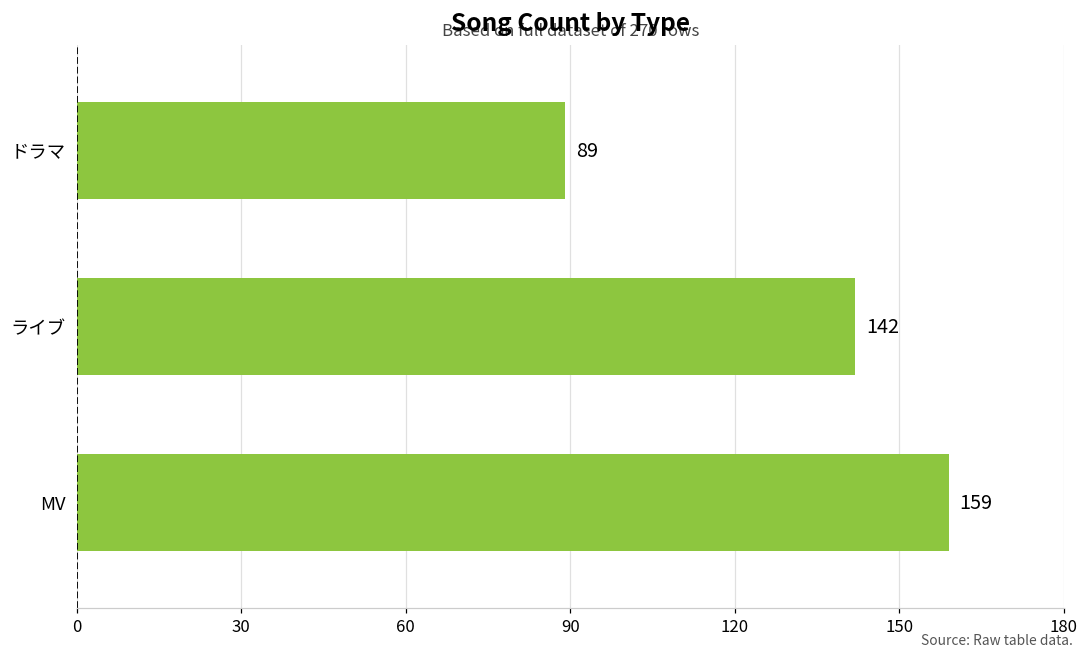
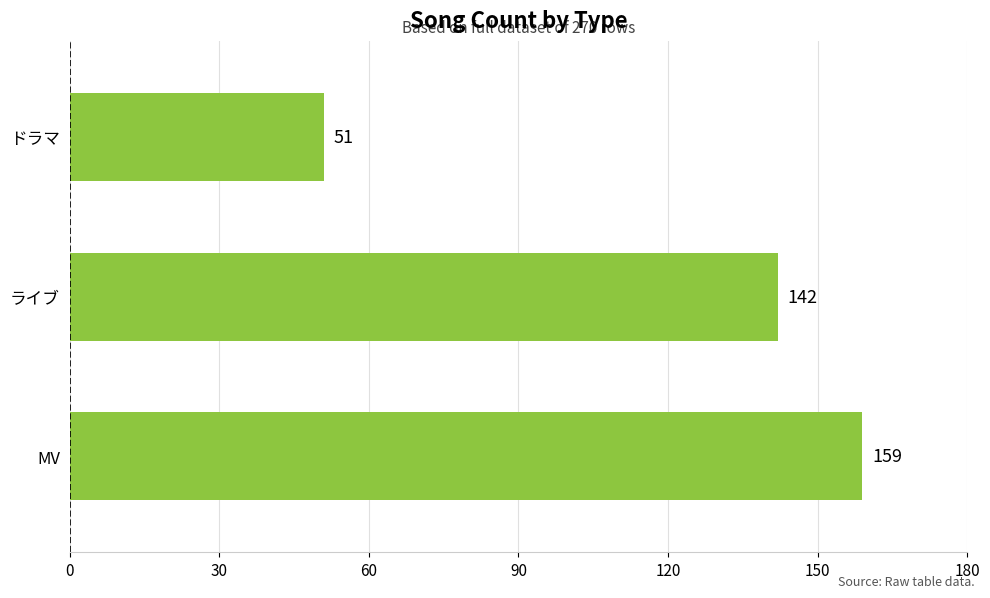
  {
-   "ドラマ": 89,
+   "ドラマ": 51,
    "ライブ": 142,
    "MV": 159
  }
